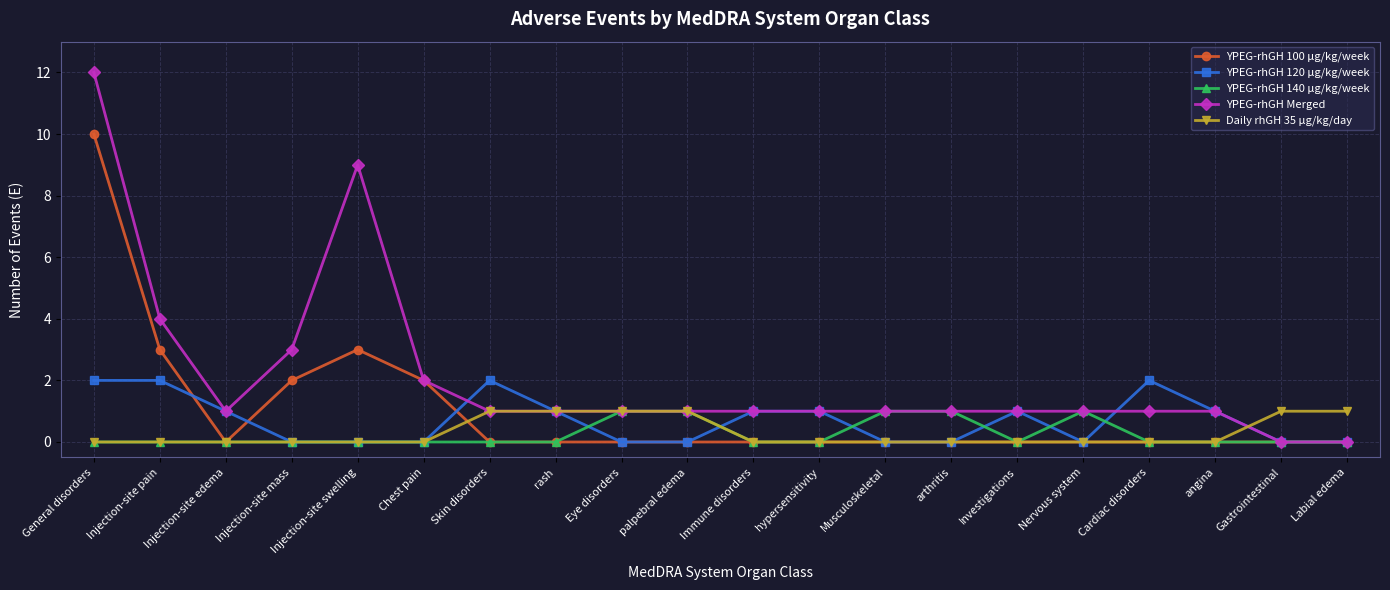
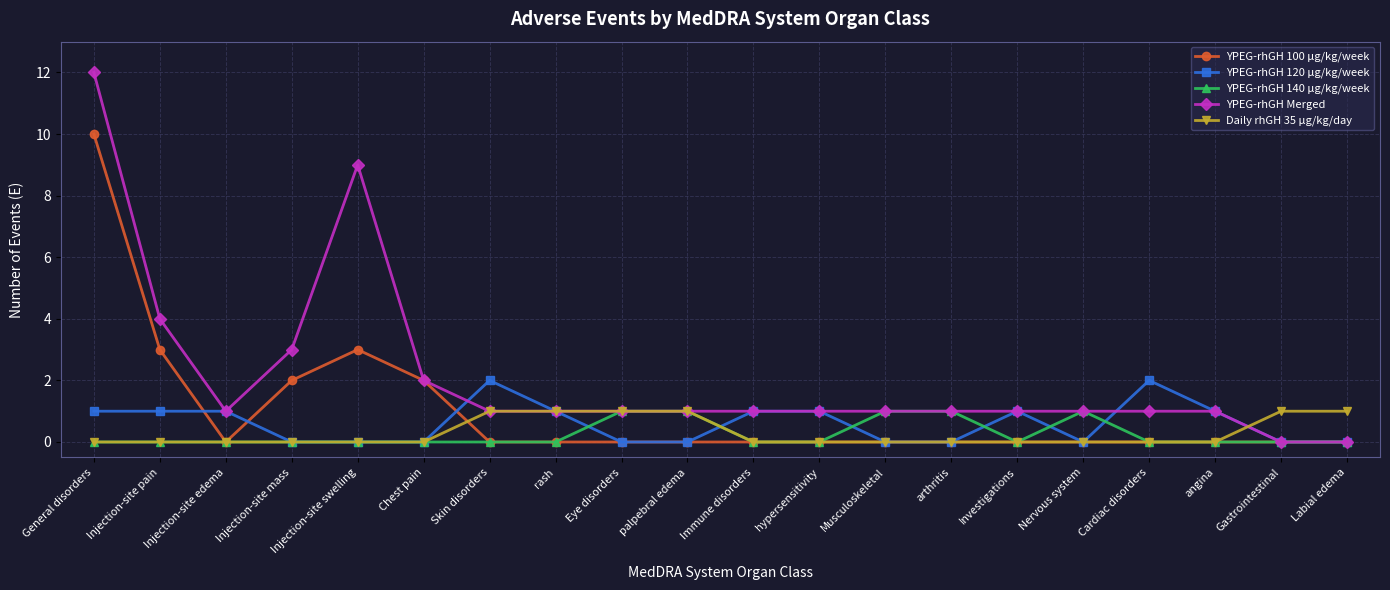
  {
    "YPEG-rhGH 100 μg/kg/week": {
      "General disorders": 10,
      "Injection-site pain": 3,
      "Injection-site mass": 2,
      "Injection-site swelling": 3
    },
    "YPEG-rhGH 120 μg/kg/week": {
-     "General disorders": 2,
-     "Injection-site pain": 2,
+     "General disorders": 1,
+     "Injection-site pain": 1,
      "Skin disorders": 2,
      "Cardiac disorders": 2
    },
    "YPEG-rhGH Merged": {
      "General disorders": 12,
      "Injection-site pain": 4,
      "Injection-site mass": 3,
      "Injection-site swelling": 9,
      "Cardiac disorders": 1
    },
    "Daily rhGH 35 μg/kg/day": {
      "Gastrointestinal": 1,
      "Labial edema": 1
    }
  }
